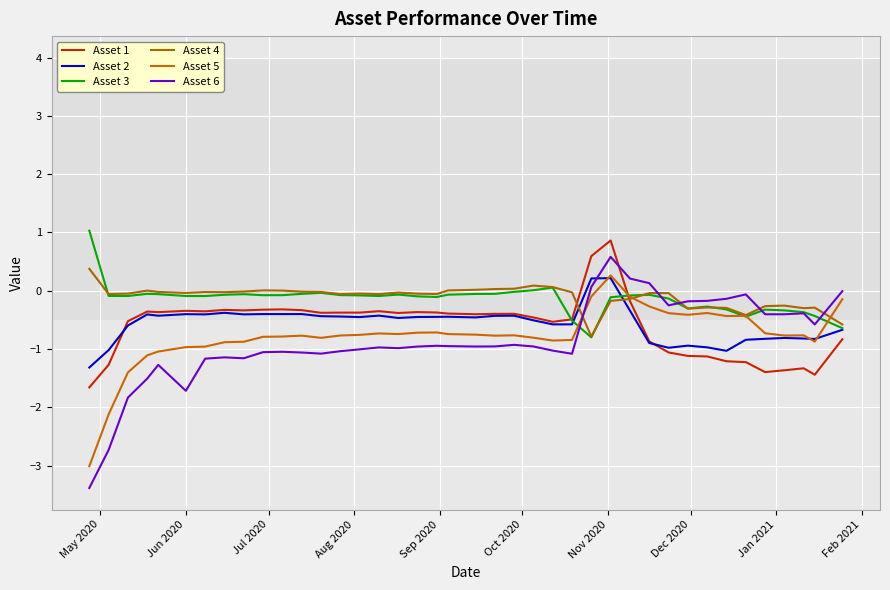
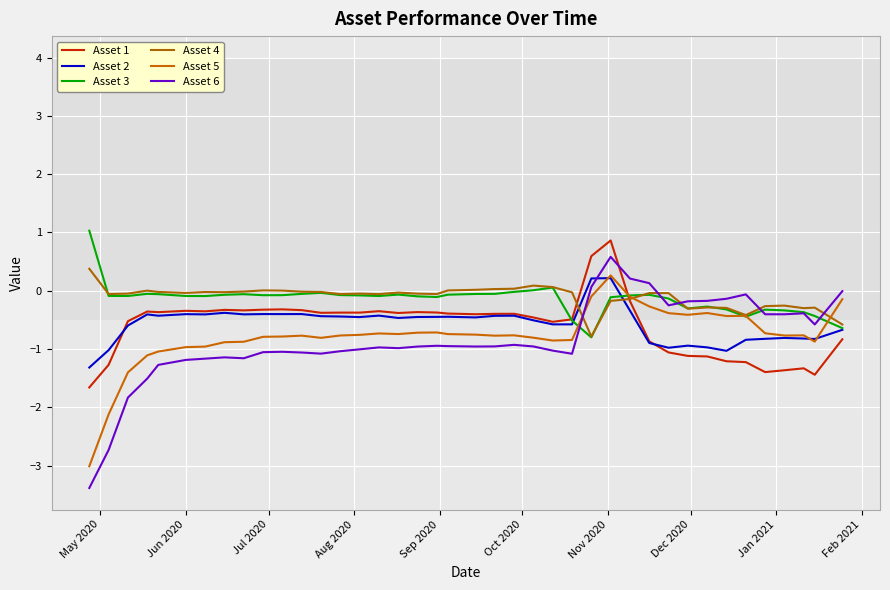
  {
    "Asset 1": {
      "Jun 2020": -0.3
    },
    "Asset 2": {
      "Jun 2020": -0.4
    },
    "Asset 3": {
      "Jun 2020": -0.1
    },
    "Asset 6": {
-     "Jun 2020": -1.7
+     "Jun 2020": -1.2
    }
  }
